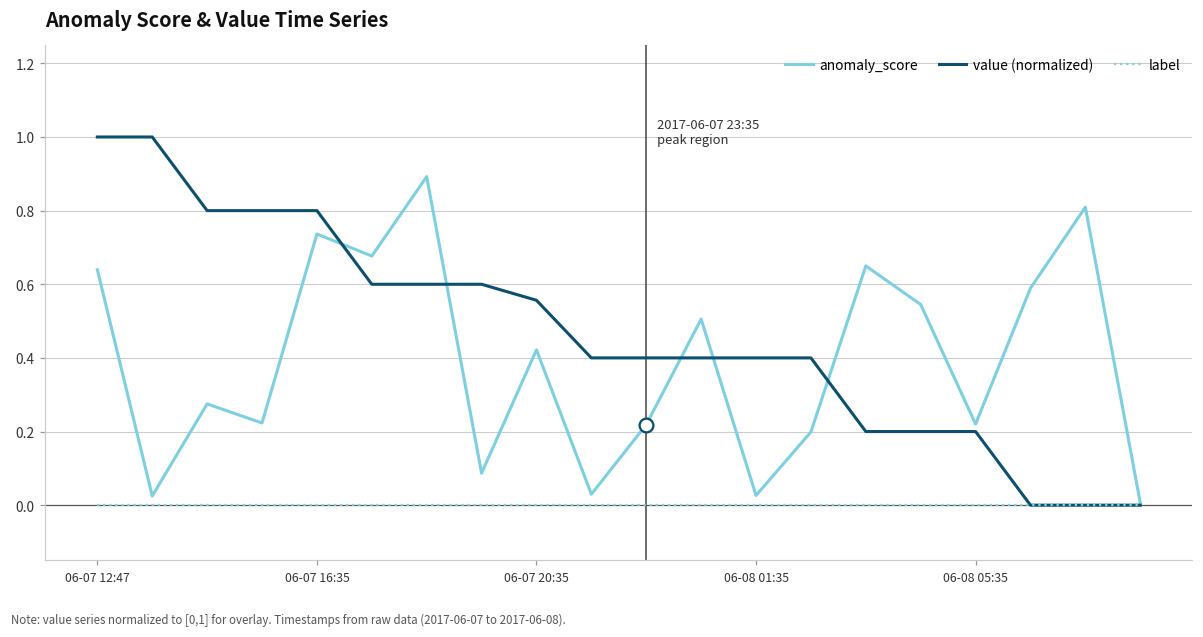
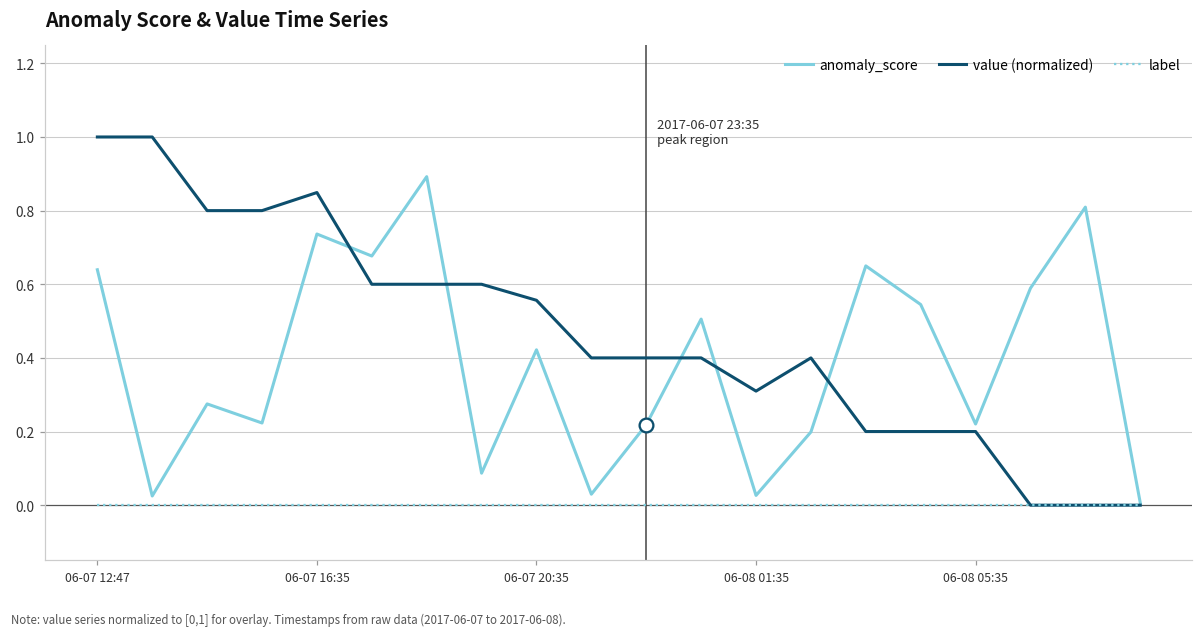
  {
    "value (normalized)": {
      "06-07 12:47": 1.00,
-     "06-07 16:35": 0.80,
+     "06-07 16:35": 0.85,
      "06-07 20:35": 0.56,
-     "06-08 01:35": 0.40,
+     "06-08 01:35": 0.31,
      "06-08 05:35": 0.20
    }
  }
